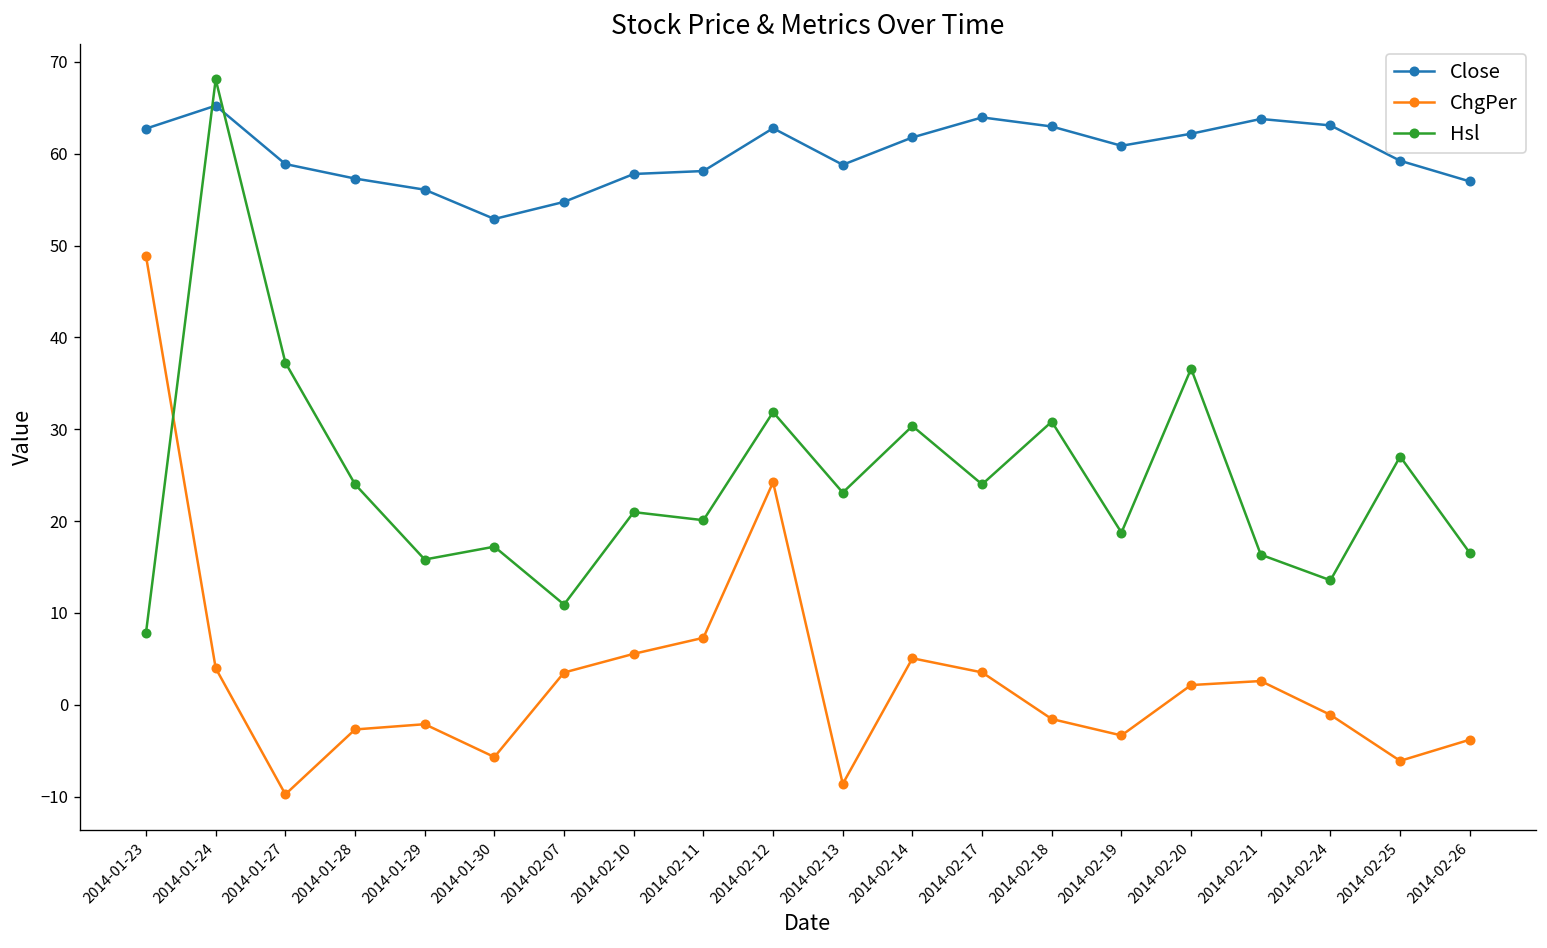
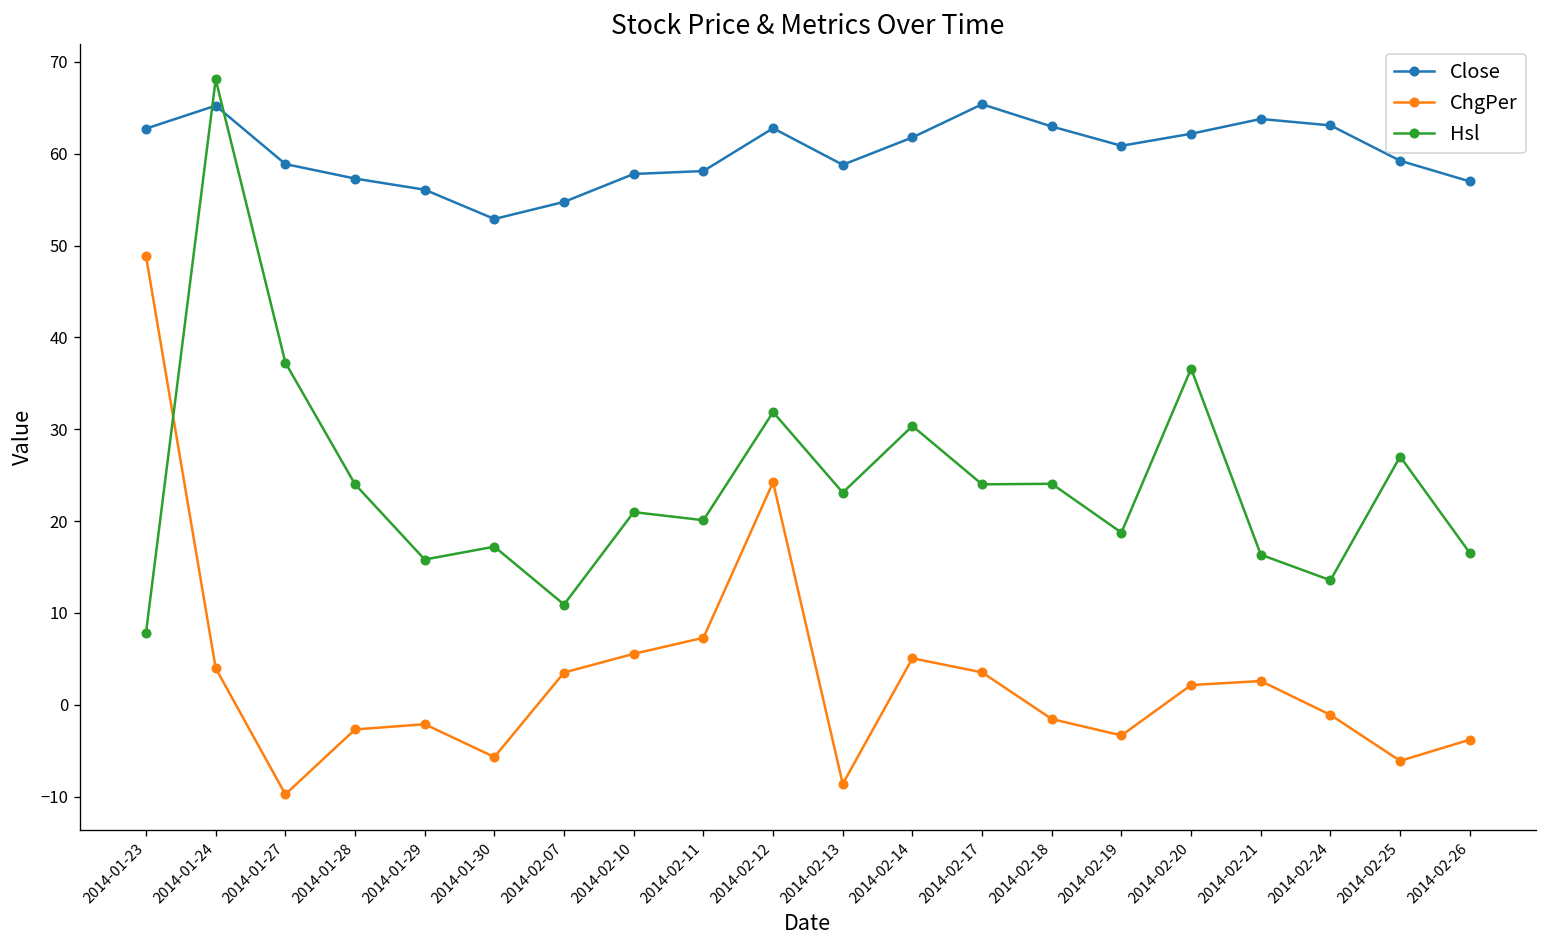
  {
    "Close": {
      "2014-01-23": 63,
      "2014-01-24": 65,
      "2014-01-27": 59,
      "2014-01-28": 57,
      "2014-01-29": 56,
      "2014-01-30": 53,
      "2014-02-07": 55,
      "2014-02-10": 58,
      "2014-02-11": 58,
      "2014-02-12": 63,
      "2014-02-13": 59,
      "2014-02-14": 62,
-     "2014-02-17": 64,
+     "2014-02-17": 65,
      "2014-02-18": 63,
      "2014-02-19": 61,
      "2014-02-20": 62,
      "2014-02-21": 64,
      "2014-02-24": 63,
      "2014-02-25": 59,
      "2014-02-26": 57
    },
    "ChgPer": {
      "2014-01-23": 49,
      "2014-01-24": 4,
      "2014-01-27": -10,
      "2014-01-28": -3,
      "2014-01-29": -2,
      "2014-01-30": -6,
      "2014-02-07": 4,
      "2014-02-10": 6,
      "2014-02-11": 7,
      "2014-02-12": 24,
      "2014-02-13": -9,
      "2014-02-14": 5,
      "2014-02-17": 4,
      "2014-02-18": -2,
      "2014-02-19": -3,
      "2014-02-20": 2,
      "2014-02-21": 3,
      "2014-02-24": -1,
      "2014-02-25": -6,
      "2014-02-26": -4
    },
    "Hsl": {
      "2014-01-23": 8,
      "2014-01-24": 68,
      "2014-01-27": 37,
      "2014-01-28": 24,
      "2014-01-29": 16,
      "2014-01-30": 17,
      "2014-02-07": 11,
      "2014-02-10": 21,
      "2014-02-11": 20,
      "2014-02-12": 32,
      "2014-02-13": 23,
      "2014-02-14": 30,
      "2014-02-17": 24,
-     "2014-02-18": 31,
+     "2014-02-18": 24,
      "2014-02-19": 19,
      "2014-02-20": 37,
      "2014-02-21": 16,
      "2014-02-24": 14,
      "2014-02-25": 27,
      "2014-02-26": 17
    }
  }
